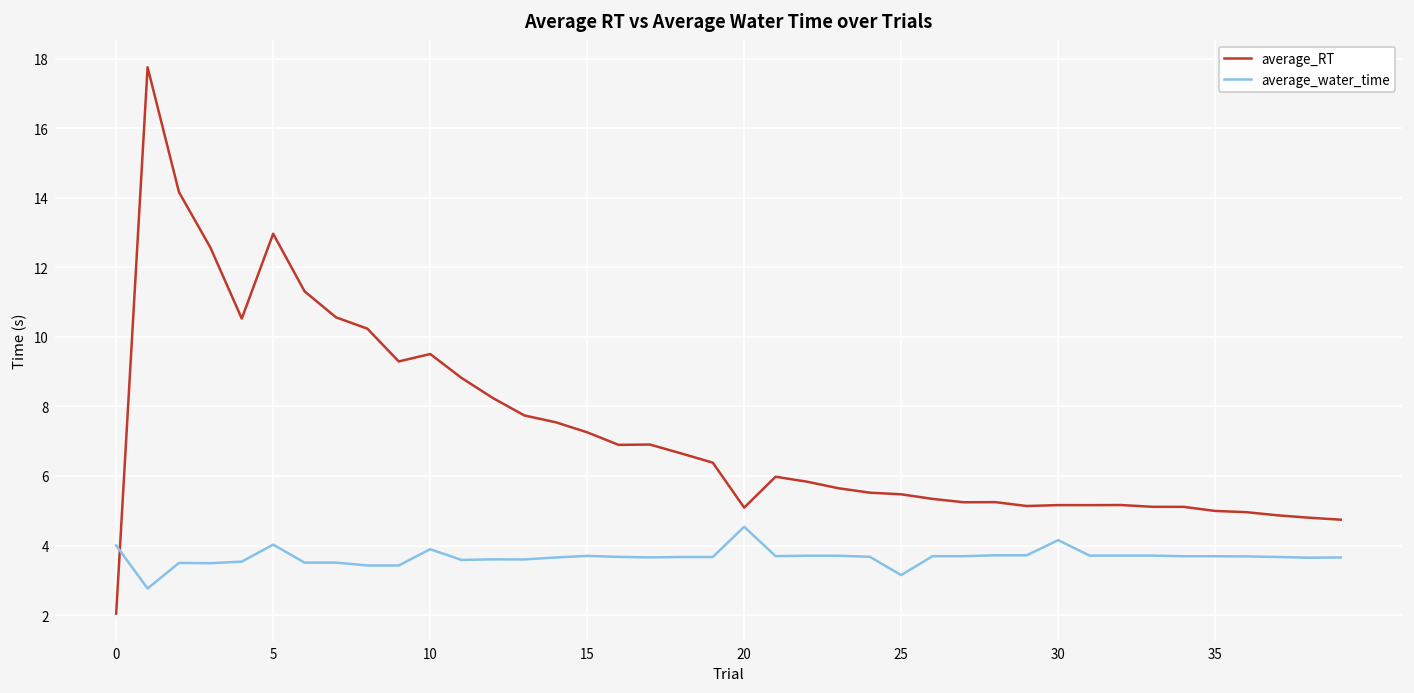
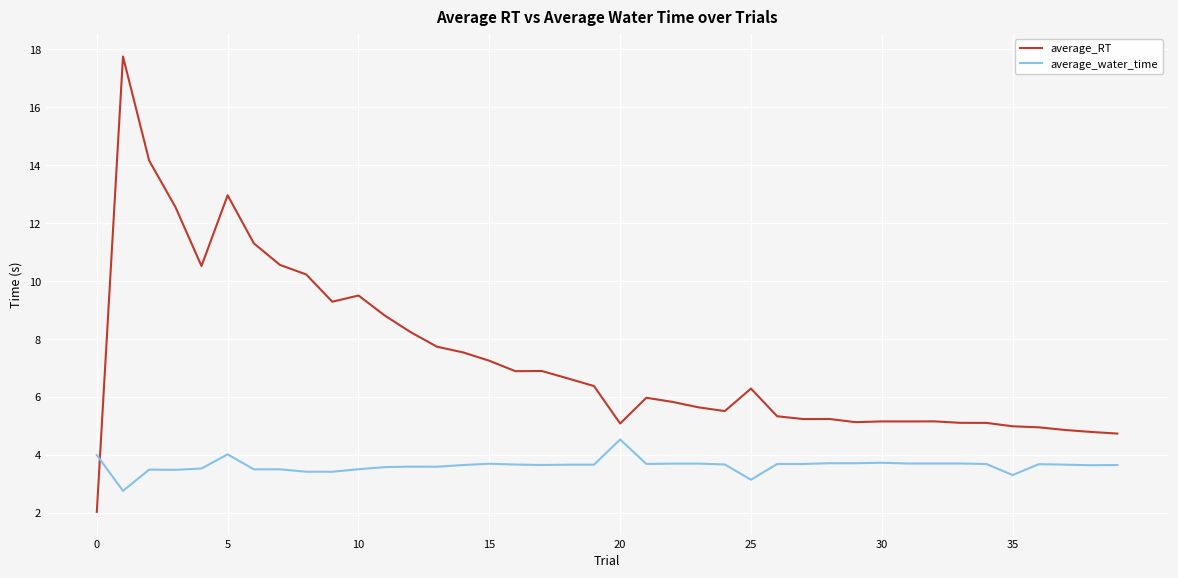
  {
    "average_RT": {
      "0": 2.0,
      "5": 13.0,
      "10": 9.5,
      "15": 7.3,
      "20": 5.1,
-     "25": 5.5,
+     "25": 6.3,
      "30": 5.2,
      "35": 5.0
    },
    "average_water_time": {
      "0": 4.0,
      "5": 4.0,
-     "10": 3.9,
+     "10": 3.5,
      "15": 3.7,
      "20": 4.5,
      "25": 3.2,
-     "30": 4.2,
-     "35": 3.7
+     "30": 3.7,
+     "35": 3.3
    }
  }
